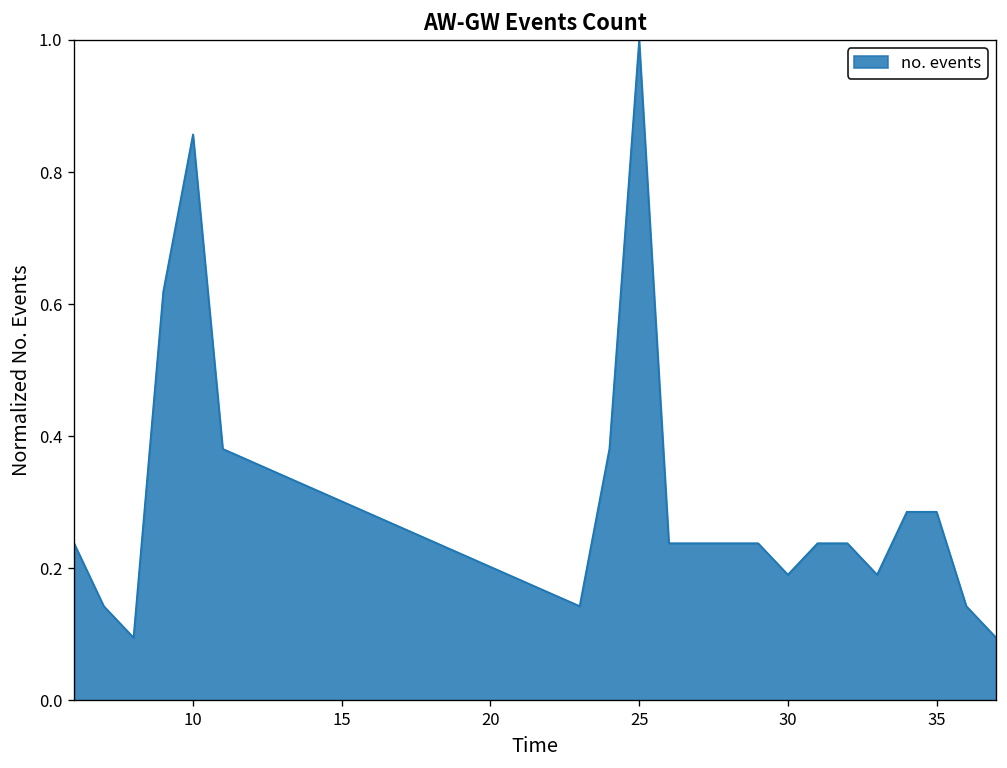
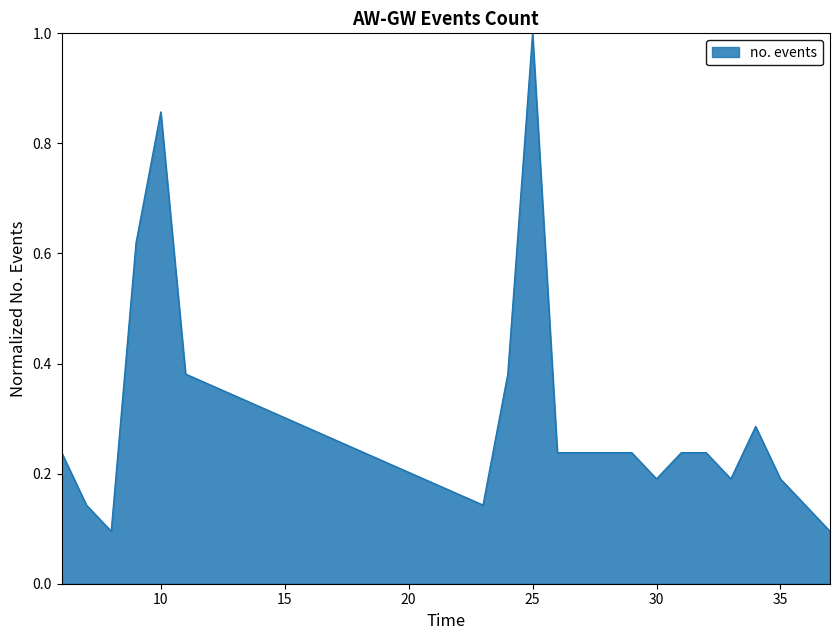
  {
    "10": 0.86,
    "25": 1.00,
    "30": 0.19,
-   "35": 0.29
+   "35": 0.19
  }
